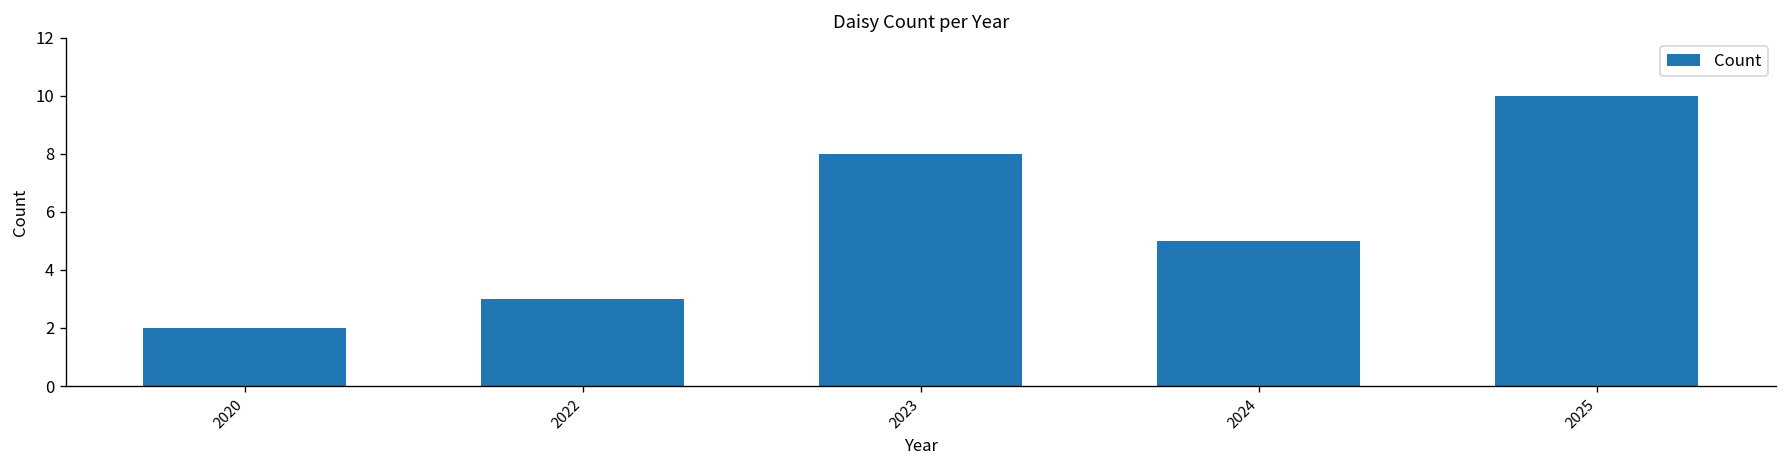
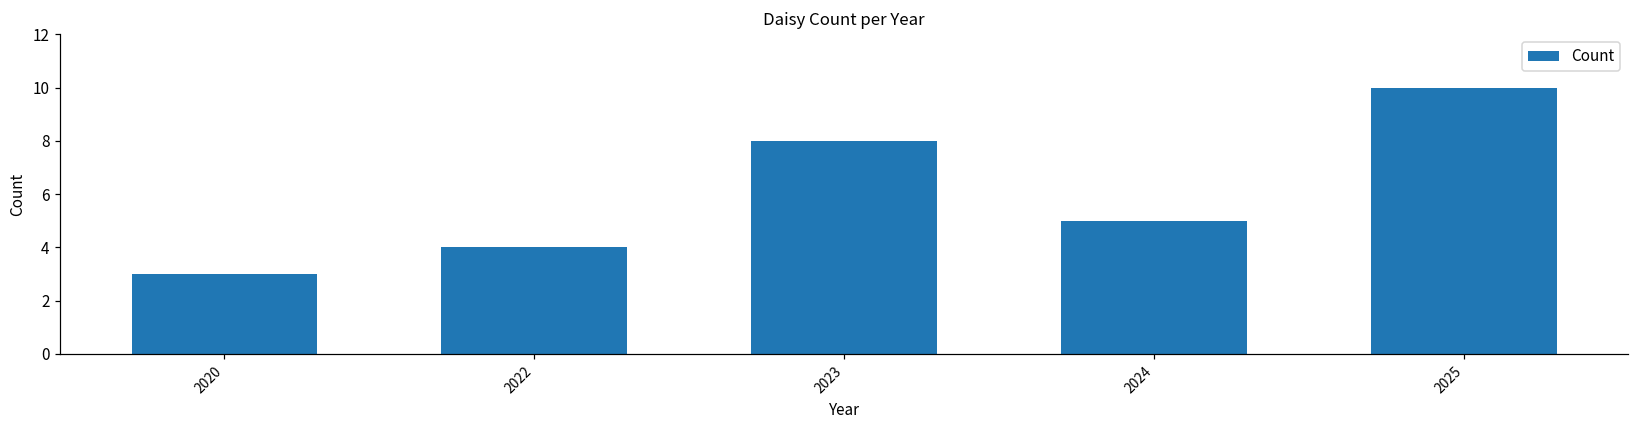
  {
-   "2020": 2,
-   "2022": 3,
+   "2020": 3,
+   "2022": 4,
    "2023": 8,
    "2024": 5,
    "2025": 10
  }
